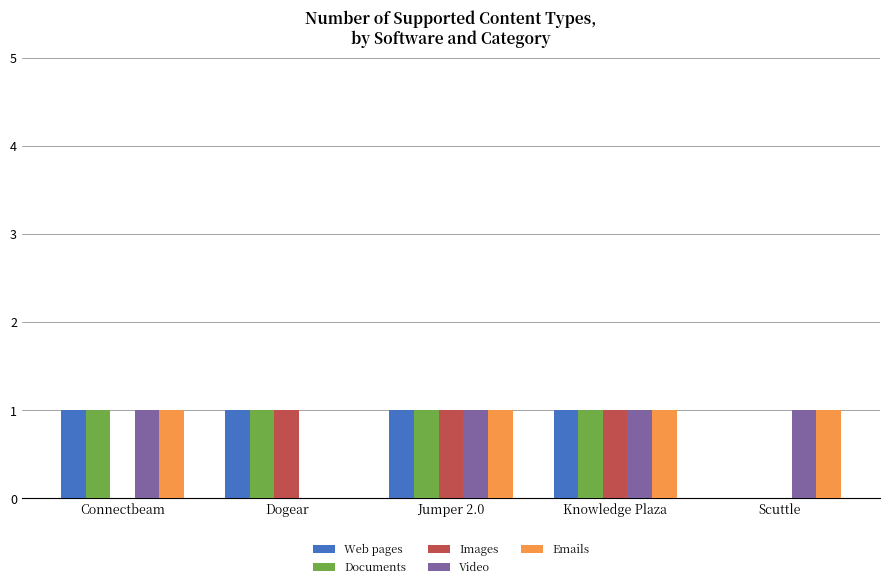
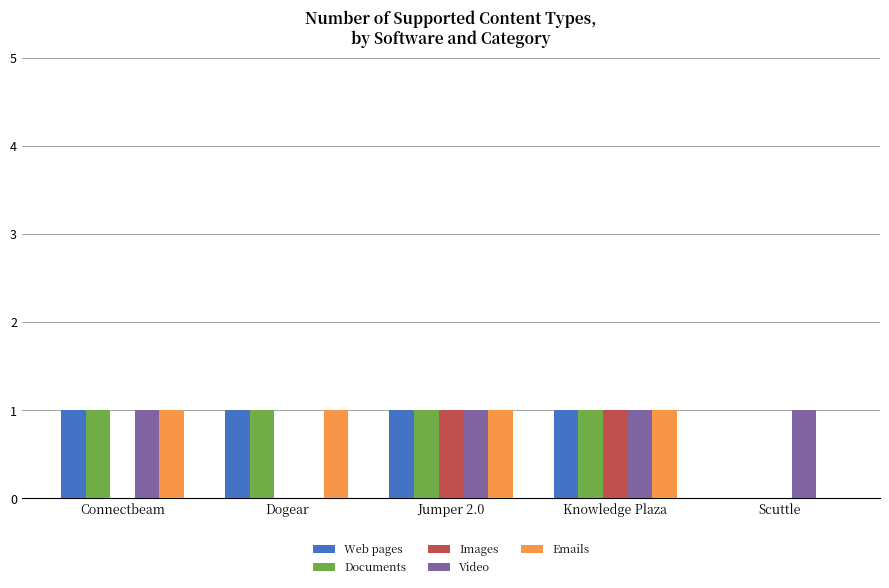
  {
    "Web pages": {
      "Connectbeam": 1,
      "Dogear": 1,
      "Jumper 2.0": 1,
      "Knowledge Plaza": 1,
      "Scuttle": 0
    },
    "Documents": {
      "Connectbeam": 1,
      "Dogear": 1,
      "Jumper 2.0": 1,
      "Knowledge Plaza": 1,
      "Scuttle": 0
    },
    "Images": {
      "Connectbeam": 0,
-     "Dogear": 1,
+     "Dogear": 0,
      "Jumper 2.0": 1,
      "Knowledge Plaza": 1,
      "Scuttle": 0
    },
    "Video": {
      "Connectbeam": 1,
      "Dogear": 0,
      "Jumper 2.0": 1,
      "Knowledge Plaza": 1,
      "Scuttle": 1
    },
    "Emails": {
      "Connectbeam": 1,
-     "Dogear": 0,
+     "Dogear": 1,
      "Jumper 2.0": 1,
      "Knowledge Plaza": 1,
-     "Scuttle": 1
+     "Scuttle": 0
    }
  }
